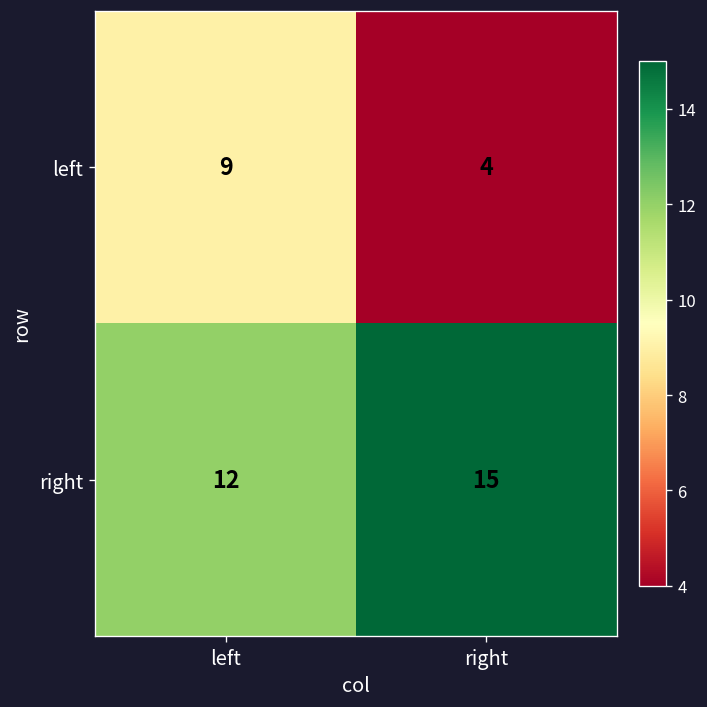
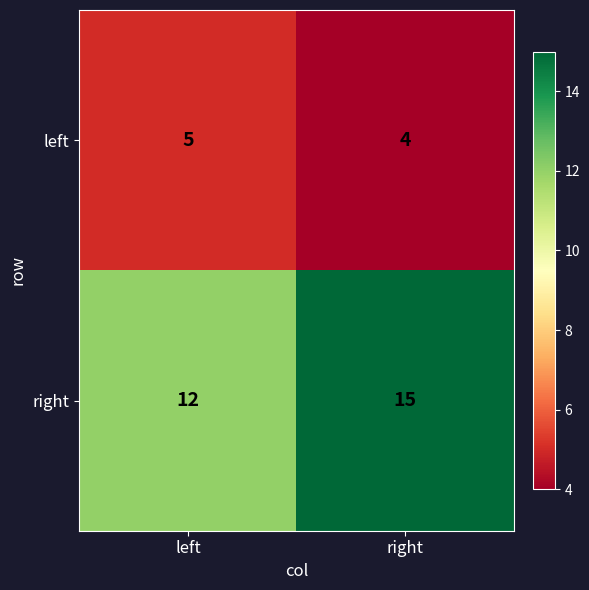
  {
    "left": {
-     "left": 9,
+     "left": 5,
      "right": 4
    },
    "right": {
      "left": 12,
      "right": 15
    }
  }
